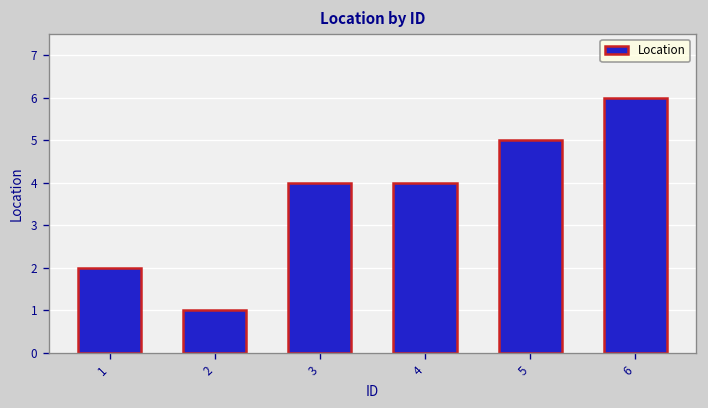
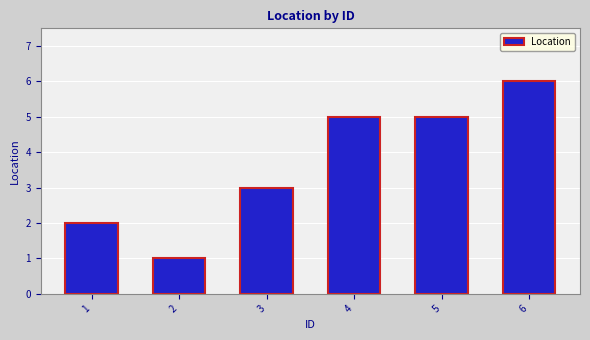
  {
    "1": 2,
    "2": 1,
-   "3": 4,
-   "4": 4,
+   "3": 3,
+   "4": 5,
    "5": 5,
    "6": 6
  }
